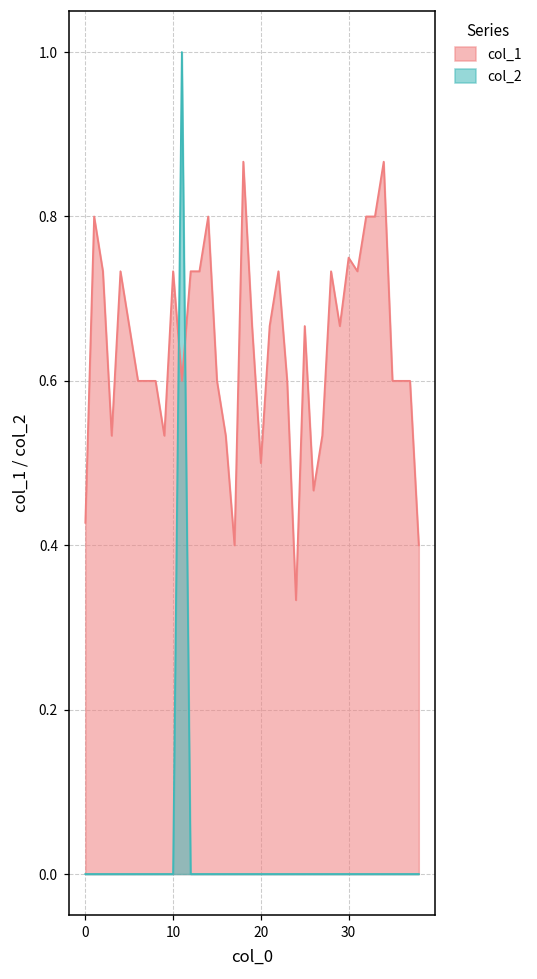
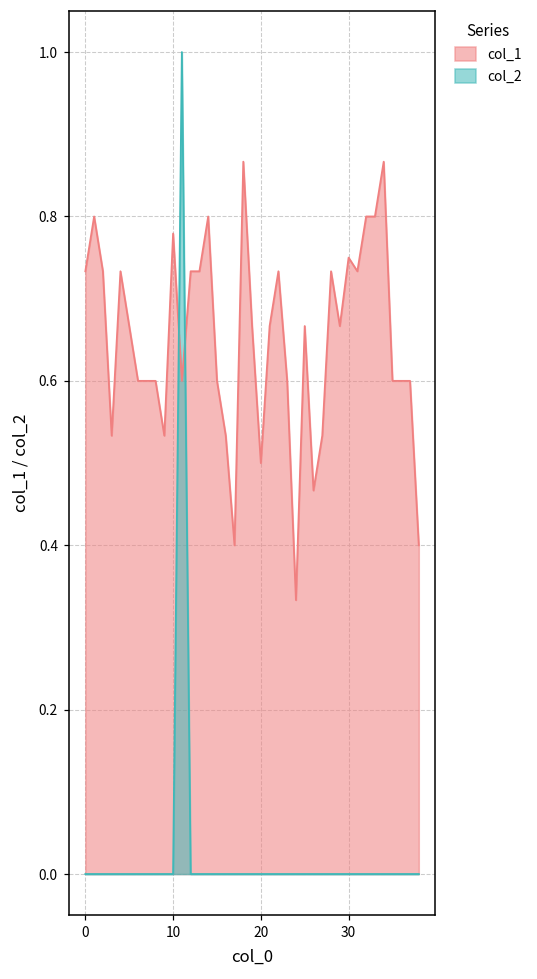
  {
    "col_1": {
-     "0": 0.43,
-     "10": 0.73,
+     "0": 0.73,
+     "10": 0.78,
      "20": 0.50,
      "30": 0.75
    },
    "col_2": {
      "0": 0.00,
      "10": 0.00,
      "20": 0.00,
      "30": 0.00
    }
  }
